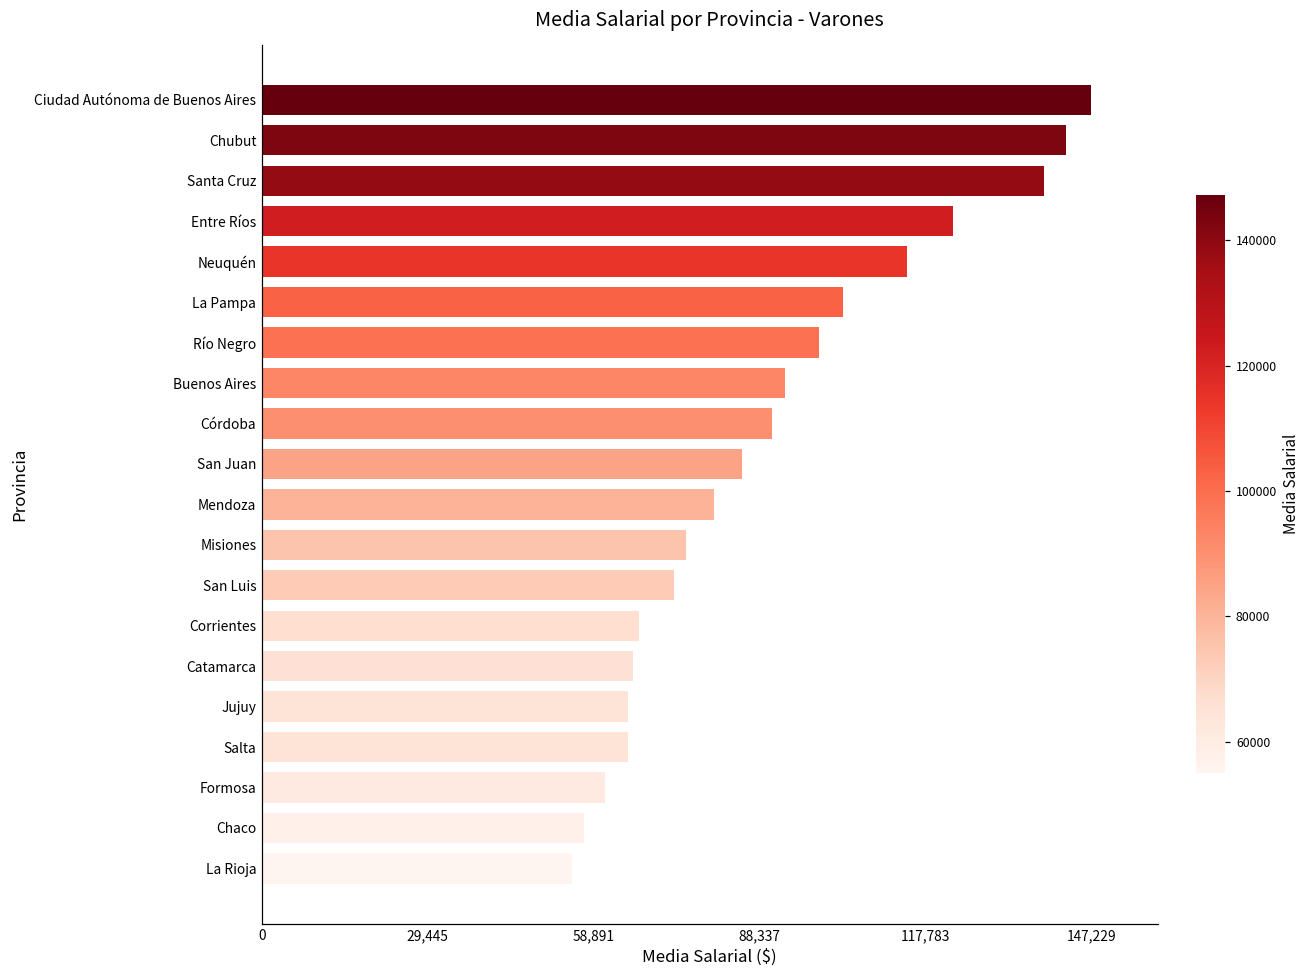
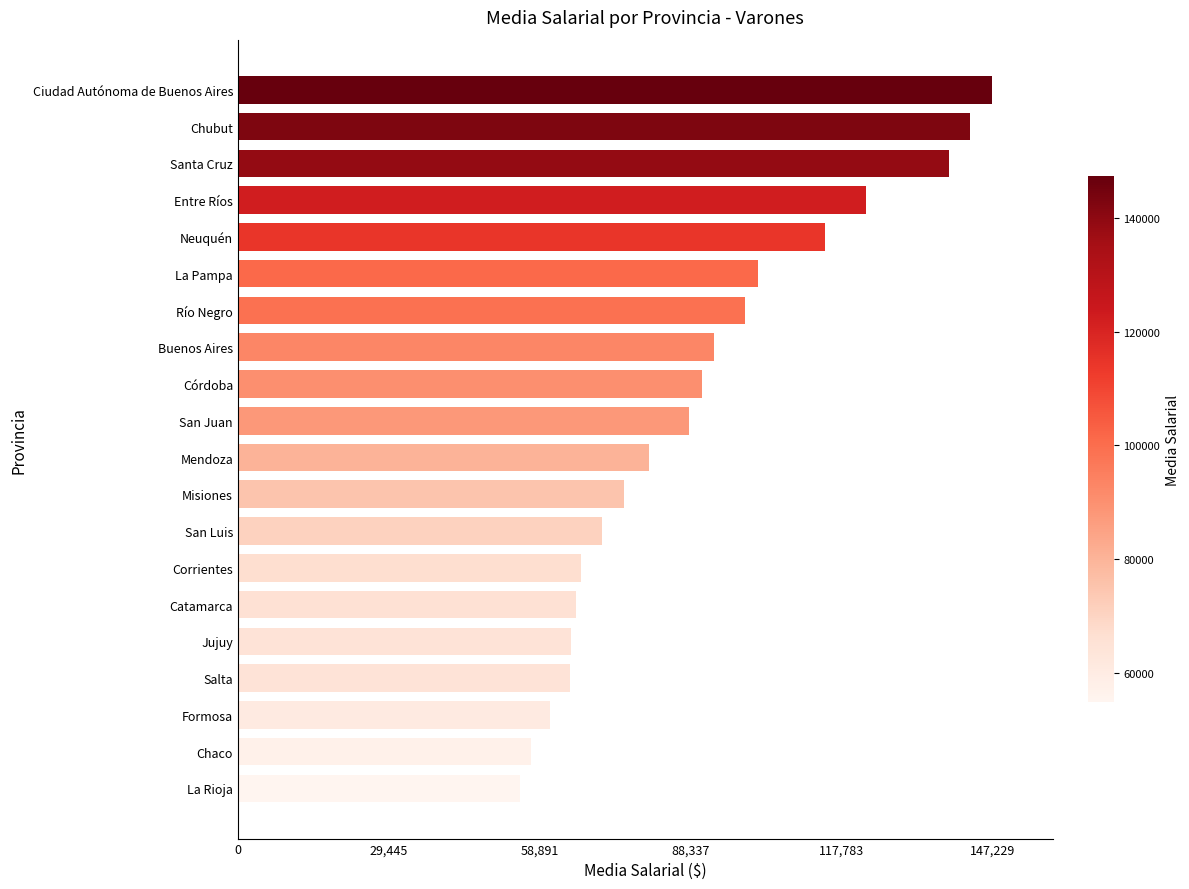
  {
    "Ciudad Autónoma de Buenos Aires": "147,000",
    "Chubut": "143,000",
    "Santa Cruz": "139,000",
    "Entre Ríos": "123,000",
    "Neuquén": "115,000",
-   "La Pampa": "103,000",
+   "La Pampa": "101,000",
    "Río Negro": "99,000",
    "Buenos Aires": "93,000",
    "Córdoba": "91,000",
-   "San Juan": "85,000",
+   "San Juan": "88,000",
    "Mendoza": "80,000",
    "Misiones": "75,000",
-   "San Luis": "73,000",
+   "San Luis": "71,000",
    "Corrientes": "67,000",
    "Catamarca": "66,000",
    "Jujuy": "65,000",
    "Salta": "65,000",
    "Formosa": "61,000",
    "Chaco": "57,000",
    "La Rioja": "55,000"
  }
